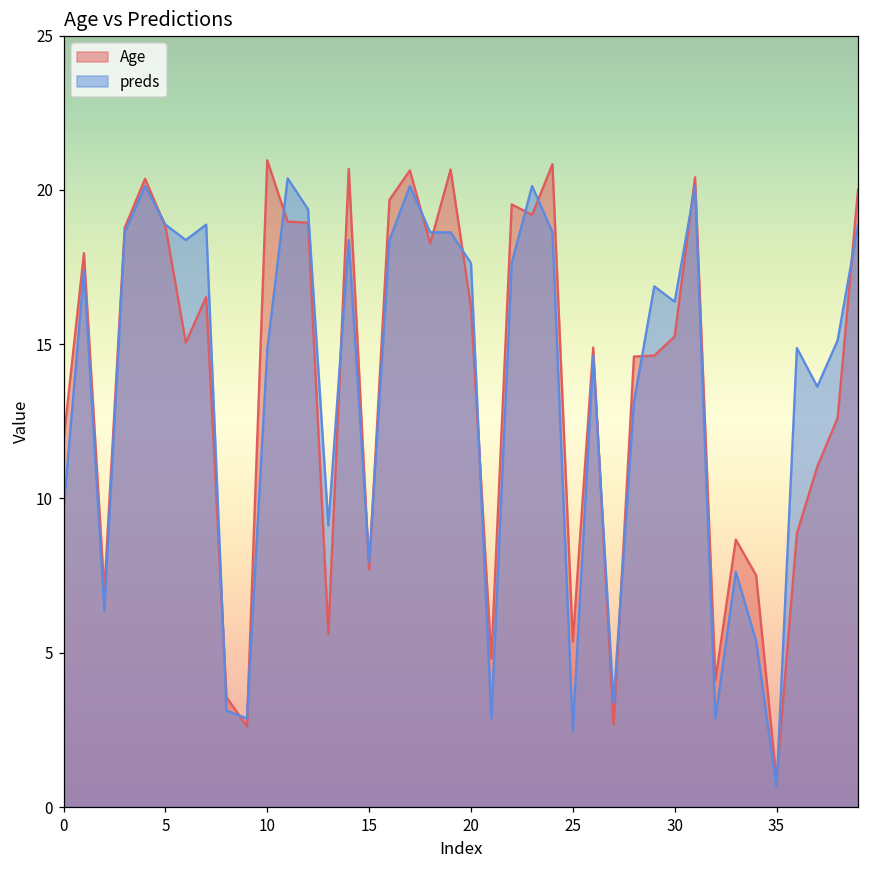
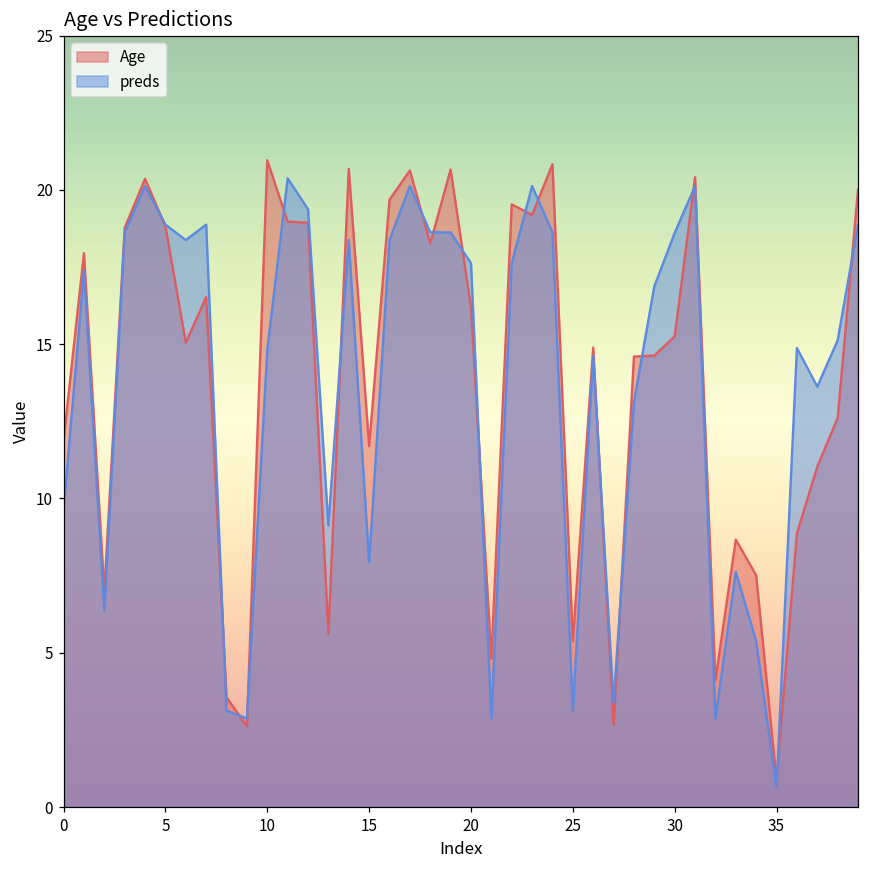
  {
    "Age": {
      "0": 11.9,
      "10": 21.0,
-     "15": 7.7,
+     "15": 11.7,
      "20": 16.2,
      "25": 5.4,
      "30": 15.3,
      "35": 0.9
    },
    "preds": {
      "0": 9.6,
      "10": 14.8,
      "15": 7.9,
      "20": 17.6,
-     "25": 2.5,
-     "30": 16.4,
+     "25": 3.1,
+     "30": 18.6,
      "35": 0.6
    }
  }
